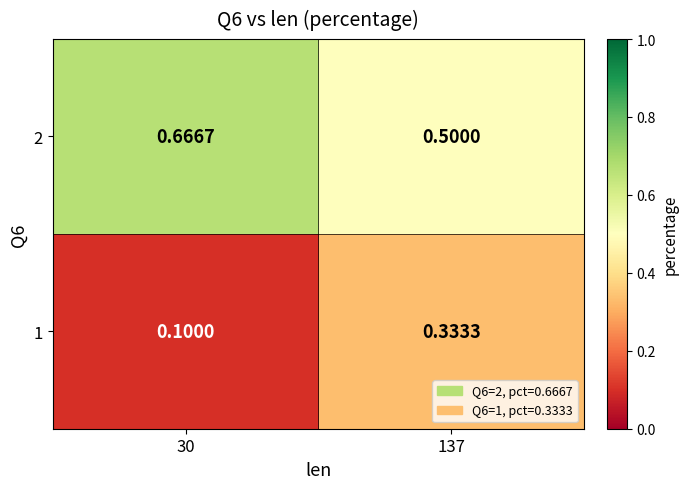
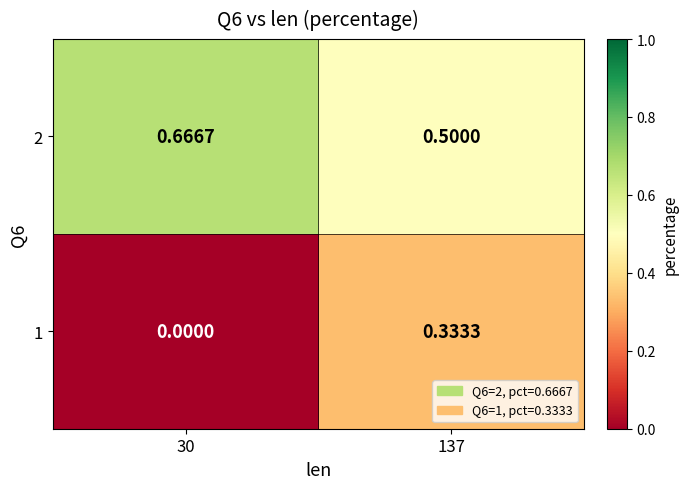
  {
    "2": {
      "30": 0.6667,
      "137": 0.5000
    },
    "1": {
-     "30": 0.1000,
+     "30": 0.0000,
      "137": 0.3333
    }
  }
